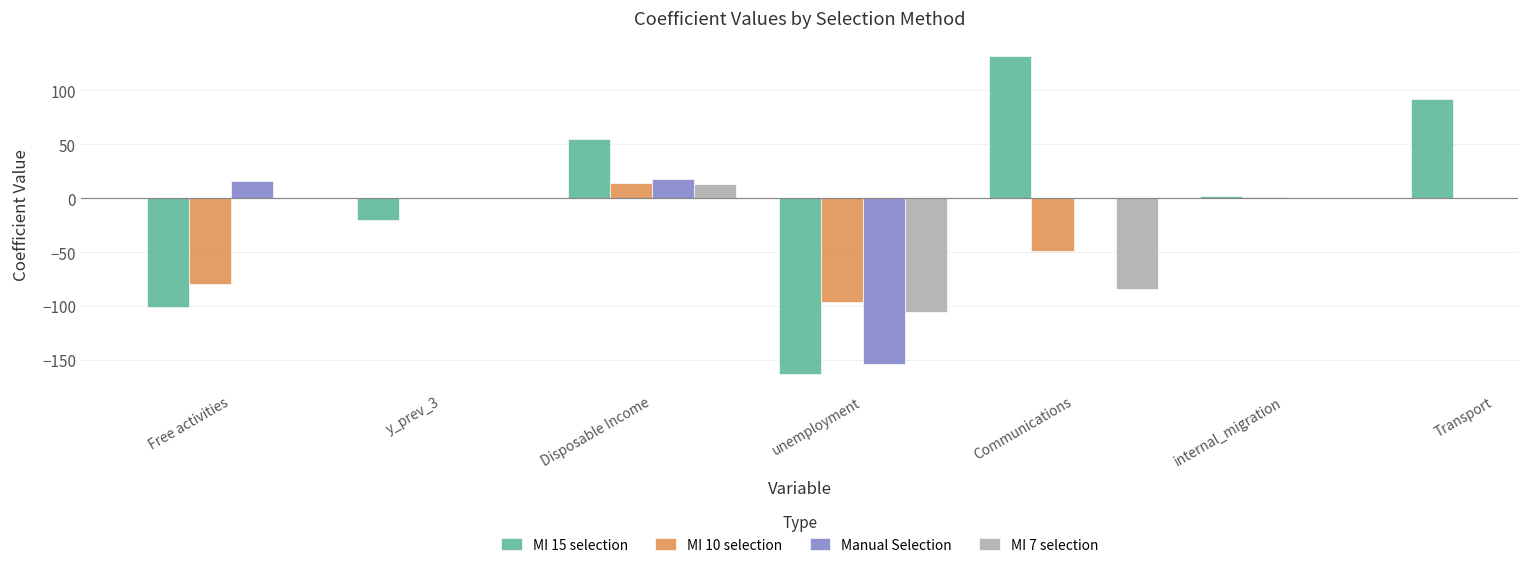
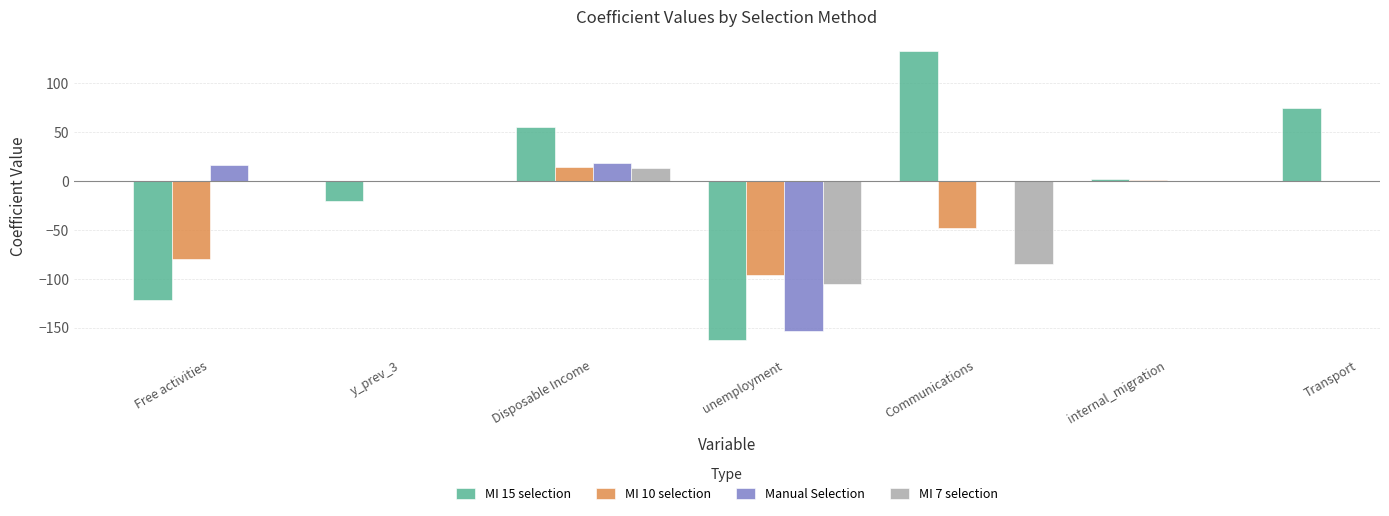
  {
    "MI 15 selection": {
-     "Free activities": -100,
+     "Free activities": -120,
      "y_prev_3": -20,
      "Disposable Income": 50,
      "unemployment": -160,
      "Communications": 130,
-     "Transport": 90
+     "Transport": 70
    }
  }
